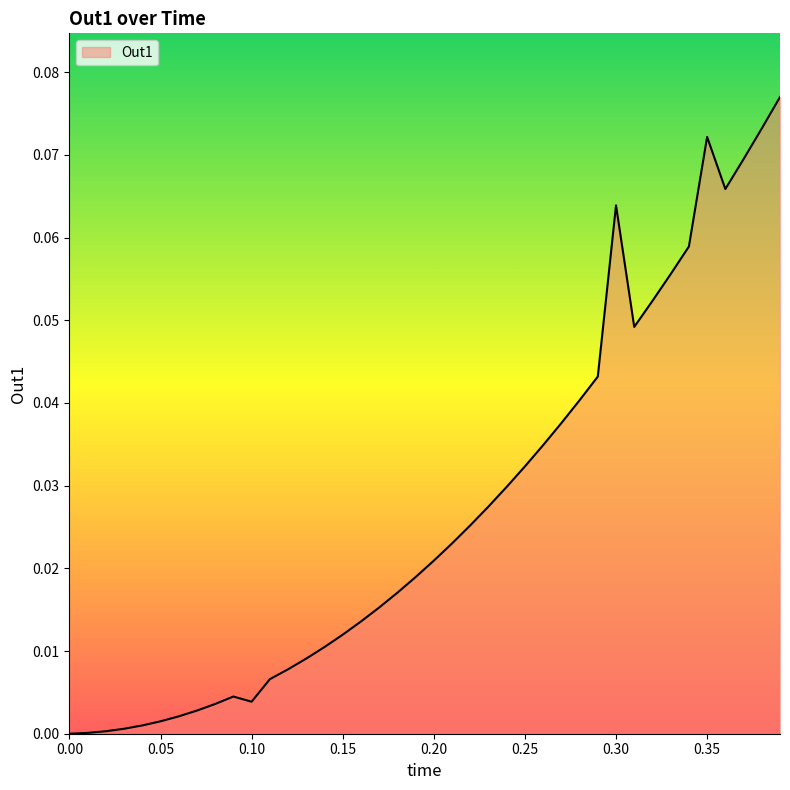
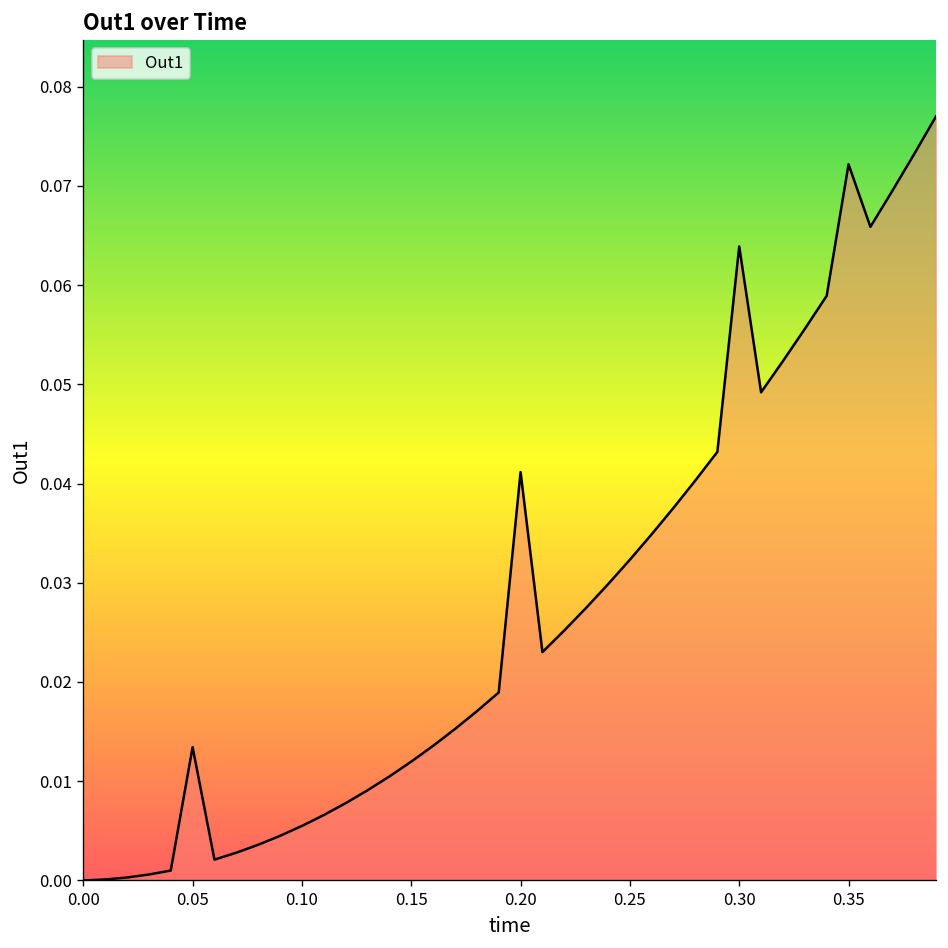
  {
    "0.00": 0.000,
-   "0.05": 0.001,
-   "0.10": 0.004,
+   "0.05": 0.013,
+   "0.10": 0.005,
    "0.15": 0.012,
-   "0.20": 0.021,
+   "0.20": 0.041,
    "0.25": 0.032,
    "0.30": 0.064,
    "0.35": 0.072
  }
